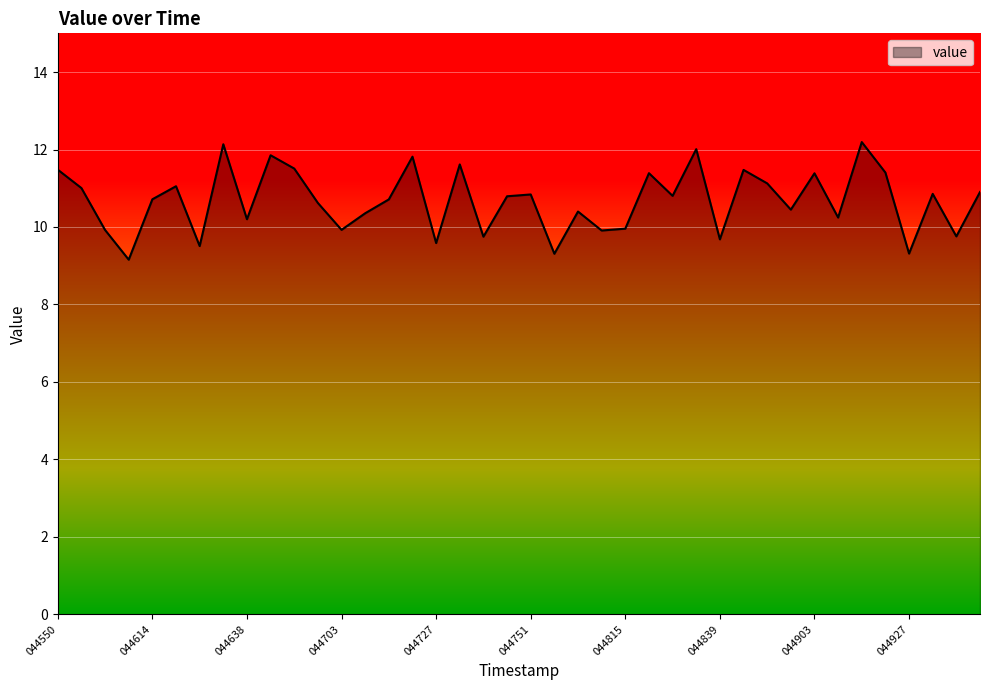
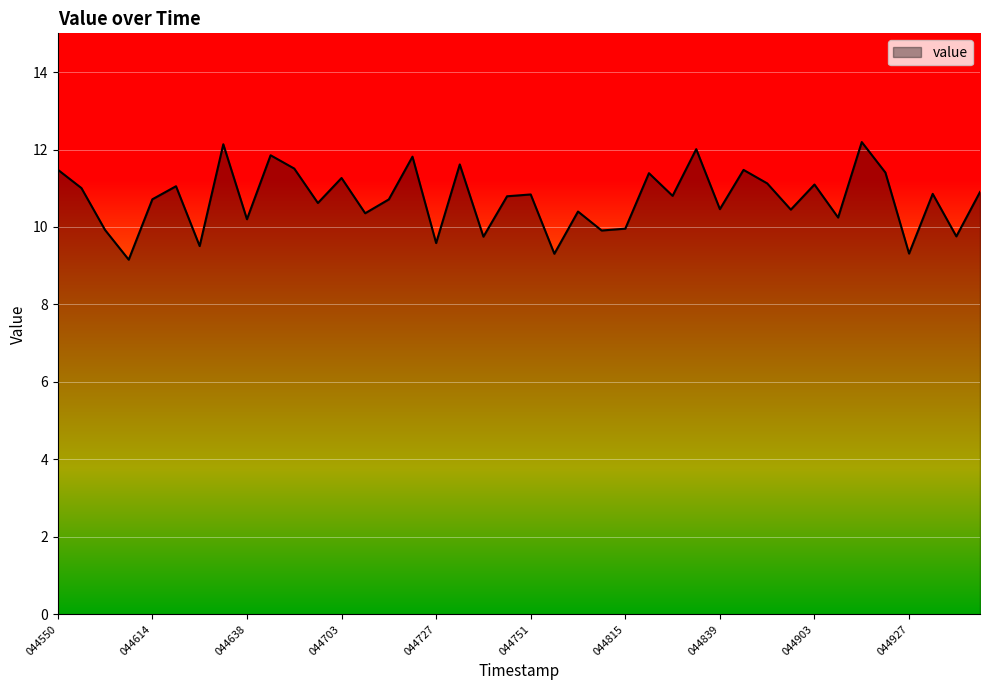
  {
    "044550": 11.5,
    "044614": 10.7,
    "044638": 10.2,
-   "044703": 9.9,
+   "044703": 11.3,
    "044727": 9.6,
    "044751": 10.8,
    "044815": 10.0,
-   "044839": 9.7,
-   "044903": 11.4,
+   "044839": 10.5,
+   "044903": 11.1,
    "044927": 9.3
  }
